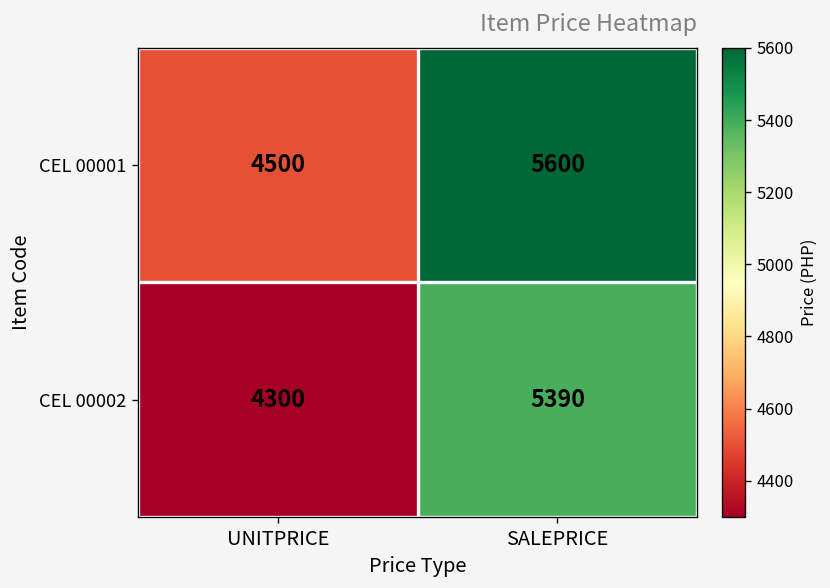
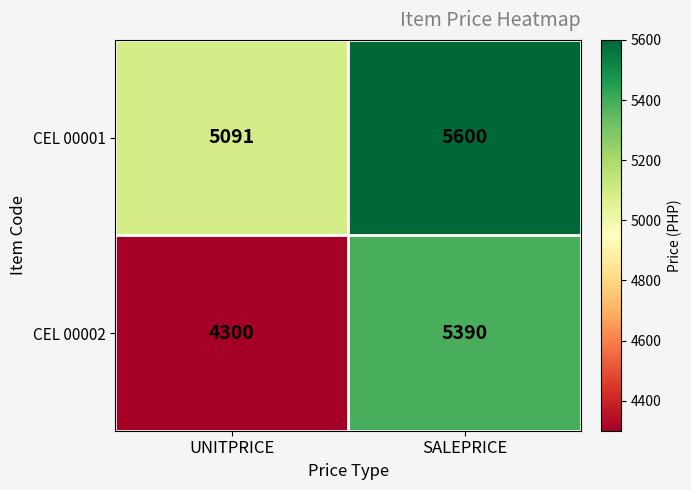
  {
    "CEL 00001": {
-     "UNITPRICE": 4500,
+     "UNITPRICE": 5091,
      "SALEPRICE": 5600
    },
    "CEL 00002": {
      "UNITPRICE": 4300,
      "SALEPRICE": 5390
    }
  }
